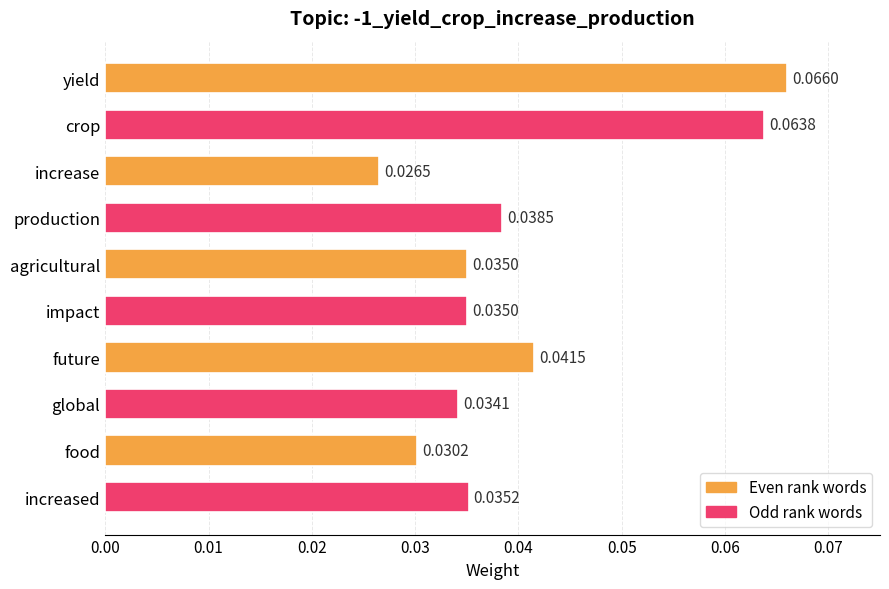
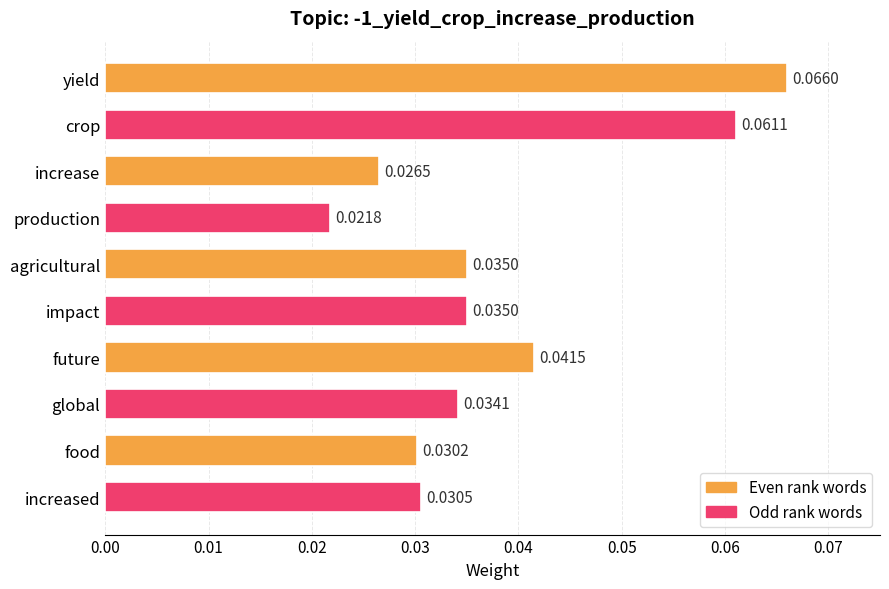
  {
    "yield": 0.0660,
-   "crop": 0.0638,
+   "crop": 0.0611,
    "increase": 0.0265,
-   "production": 0.0385,
+   "production": 0.0218,
    "agricultural": 0.0350,
    "impact": 0.0350,
    "future": 0.0415,
    "global": 0.0341,
    "food": 0.0302,
-   "increased": 0.0352
+   "increased": 0.0305
  }
